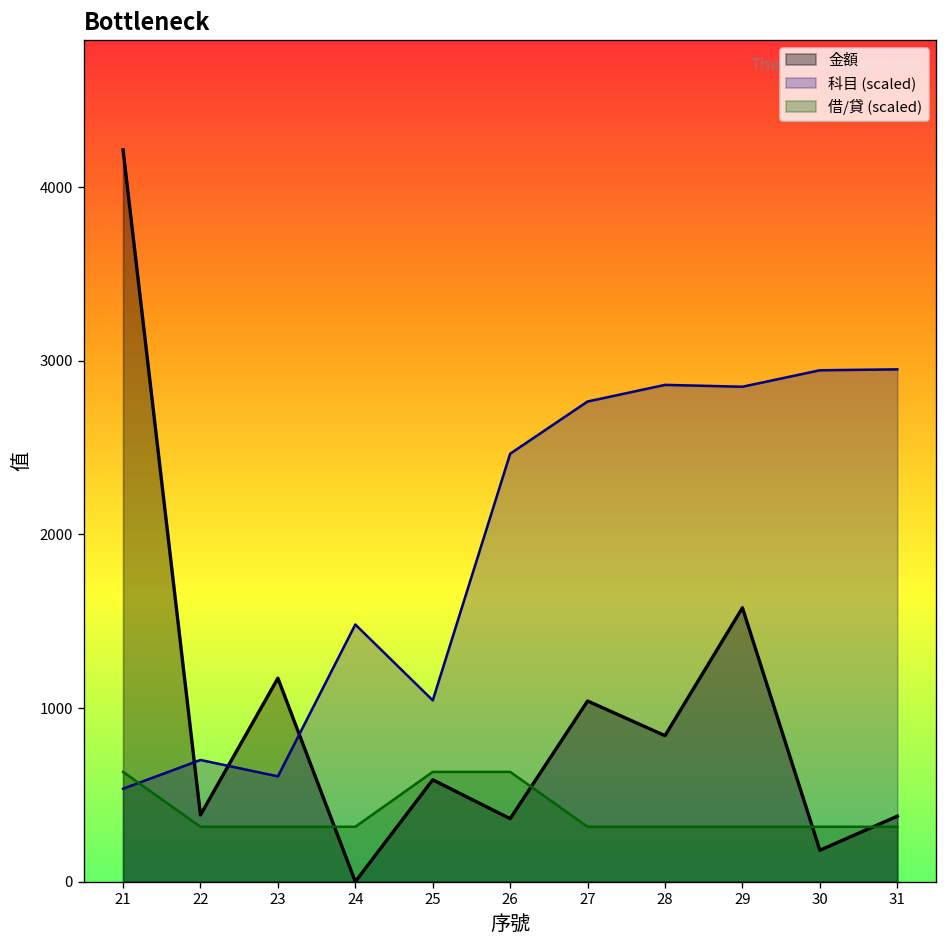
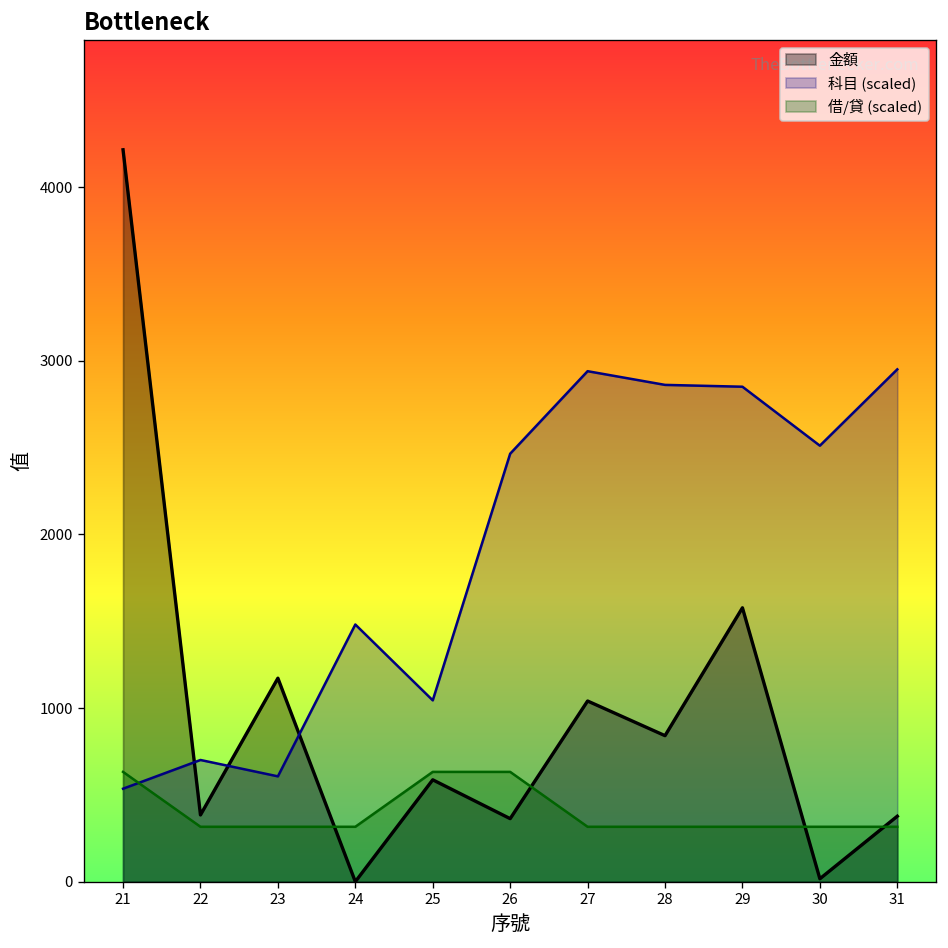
  {
    "金額": {
      "21": 4220,
      "22": 380,
      "23": 1170,
      "24": 0,
      "25": 590,
      "26": 360,
      "27": 1040,
      "28": 840,
      "29": 1580,
-     "30": 180,
+     "30": 20,
      "31": 380
    },
    "科目 (scaled)": {
      "21": 540,
      "22": 700,
      "23": 610,
      "24": 1480,
      "25": 1040,
      "26": 2470,
-     "27": 2770,
+     "27": 2940,
      "28": 2860,
      "29": 2850,
-     "30": 2950,
+     "30": 2510,
      "31": 2950
    },
    "借/貸 (scaled)": {
      "21": 630,
      "22": 320,
      "23": 320,
      "24": 320,
      "25": 630,
      "26": 630,
      "27": 320,
      "28": 320,
      "29": 320,
      "30": 320,
      "31": 320
    }
  }
